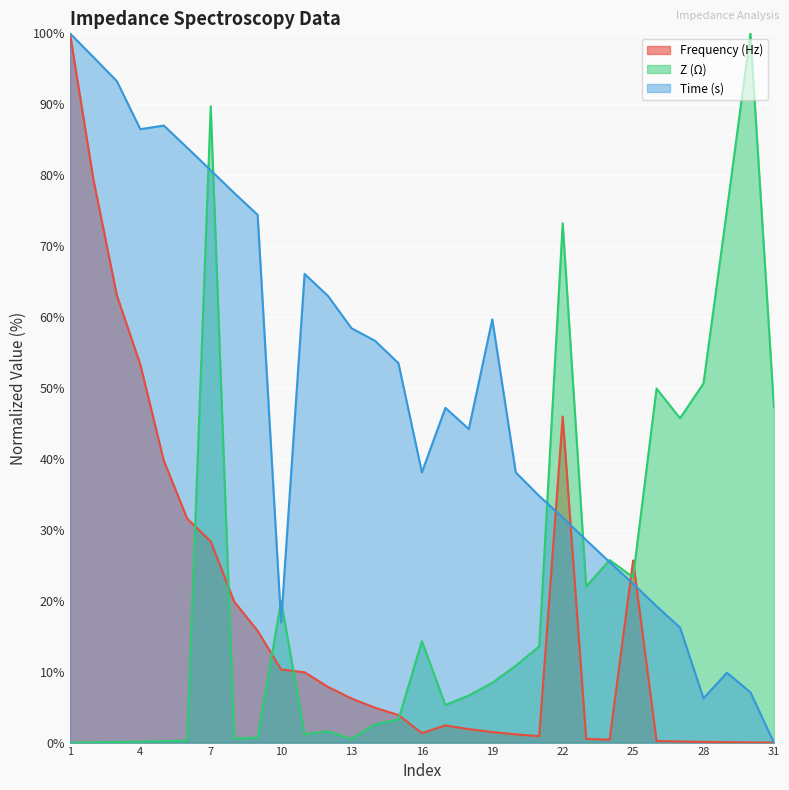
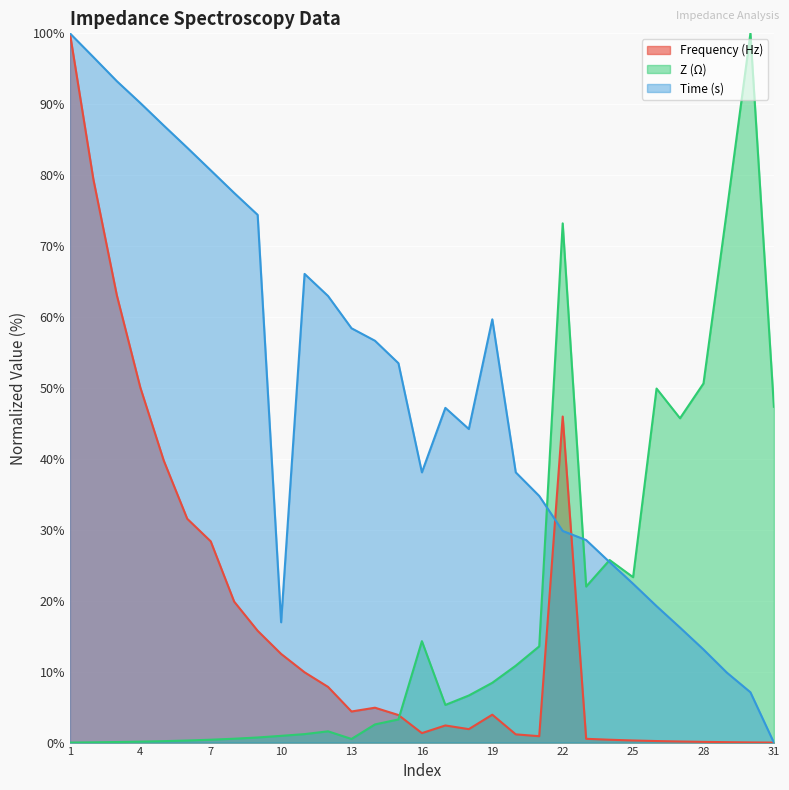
  {
    "Frequency (Hz)": {
-     "4": "53%",
+     "4": "50%",
      "7": "28%",
-     "10": "10%",
-     "13": "6%",
+     "10": "13%",
+     "13": "4%",
      "16": "1%",
-     "19": "1%",
+     "19": "4%",
      "22": "46%",
-     "25": "26%",
+     "25": "0%",
      "28": "0%"
    },
    "Z (Ω)": {
      "1": "0%",
      "4": "0%",
-     "7": "90%",
-     "10": "20%",
+     "7": "0%",
+     "10": "1%",
      "13": "1%",
      "16": "14%",
      "19": "8%",
      "22": "73%",
      "25": "23%",
      "28": "51%",
      "31": "47%"
    },
    "Time (s)": {
-     "4": "86%",
+     "4": "90%",
      "7": "81%",
      "10": "17%",
      "13": "58%",
      "16": "38%",
      "19": "60%",
-     "22": "32%",
+     "22": "30%",
      "25": "22%",
-     "28": "6%"
+     "28": "13%"
    }
  }
